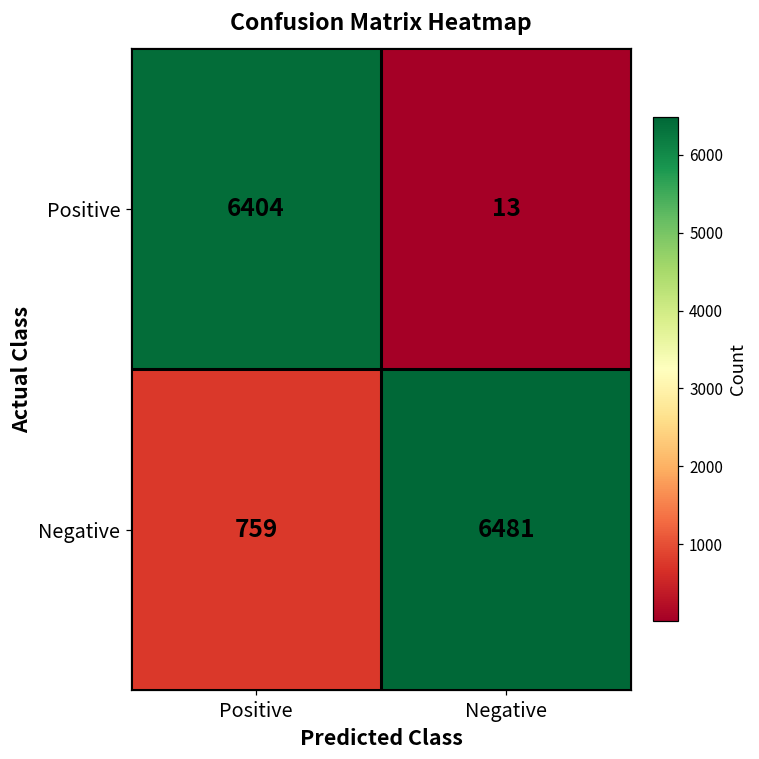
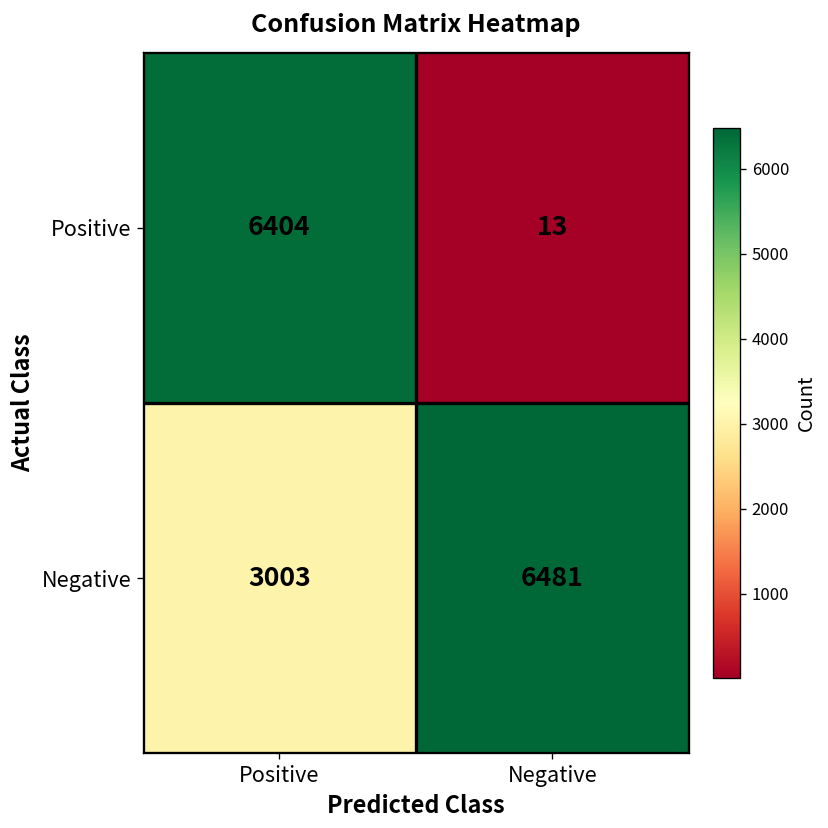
  {
    "Positive": {
      "Positive": 6404,
      "Negative": 13
    },
    "Negative": {
-     "Positive": 759,
+     "Positive": 3003,
      "Negative": 6481
    }
  }
